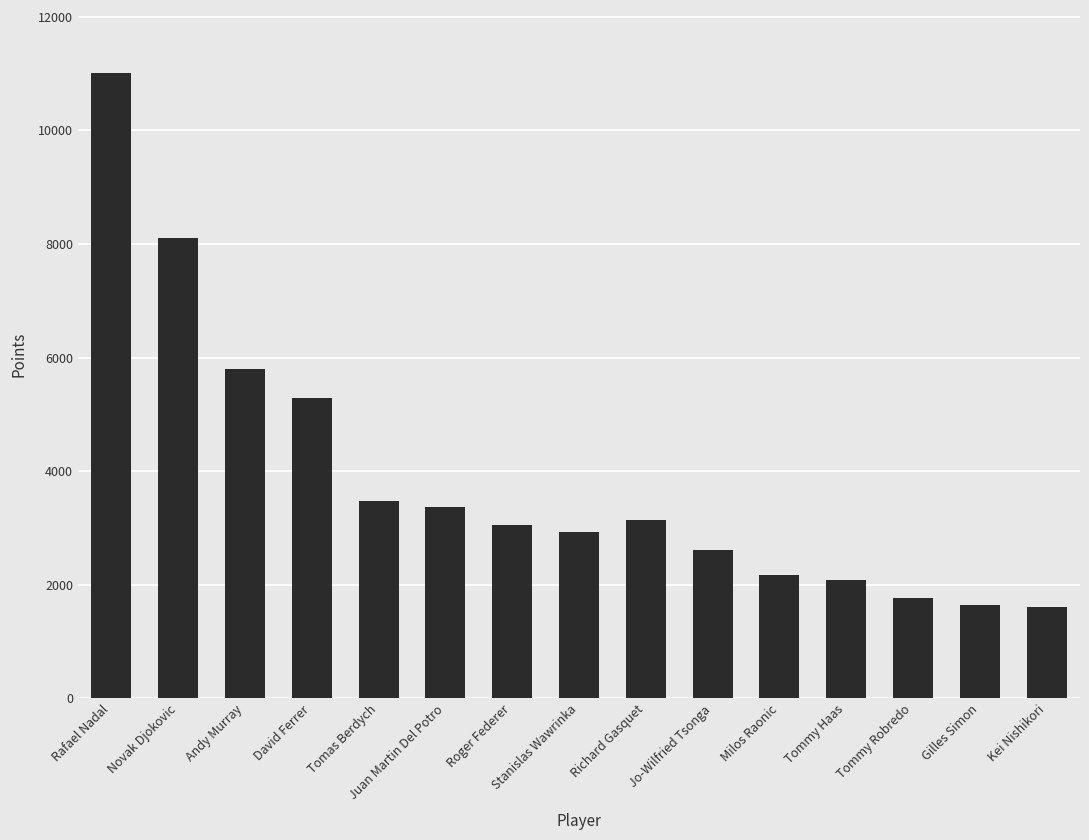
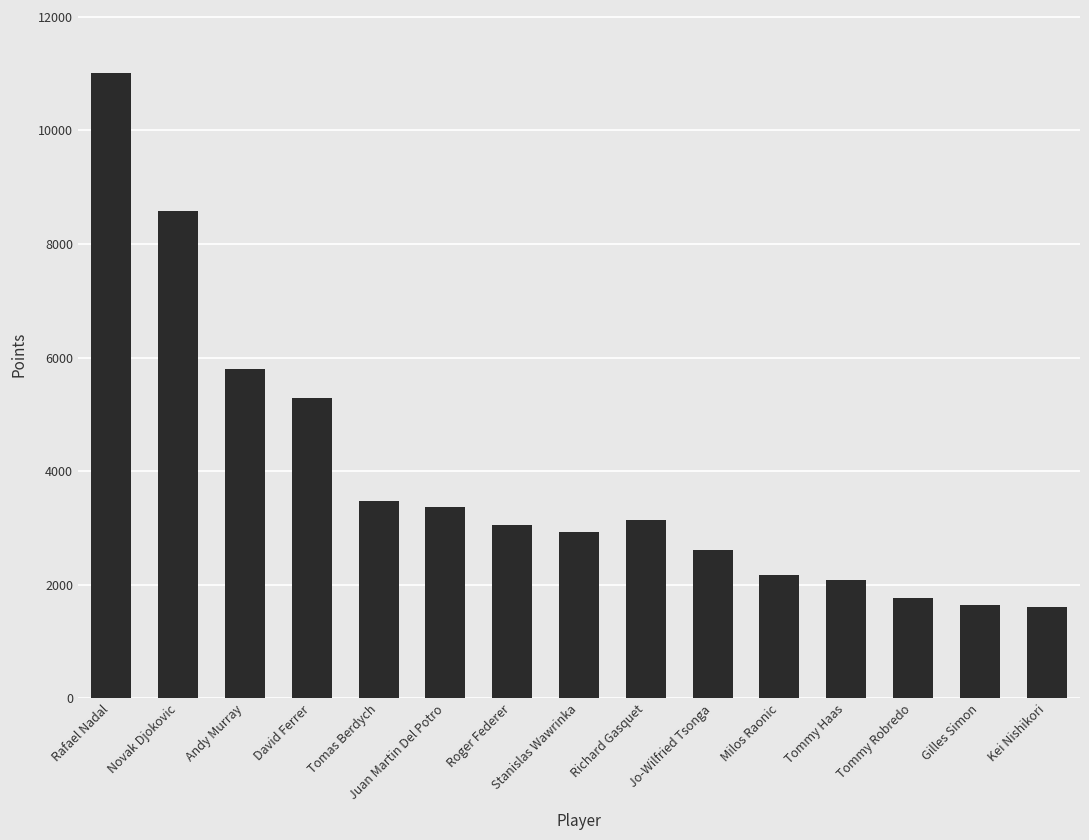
  {
    "Rafael Nadal": 11000,
-   "Novak Djokovic": 8100,
+   "Novak Djokovic": 8600,
    "Andy Murray": 5800,
    "David Ferrer": 5300,
    "Tomas Berdych": 3500,
    "Juan Martin Del Potro": 3400,
    "Roger Federer": 3100,
    "Stanislas Wawrinka": 2900,
    "Richard Gasquet": 3100,
    "Jo-Wilfried Tsonga": 2600,
    "Milos Raonic": 2200,
    "Tommy Haas": 2100,
    "Tommy Robredo": 1800,
    "Gilles Simon": 1600,
    "Kei Nishikori": 1600
  }
